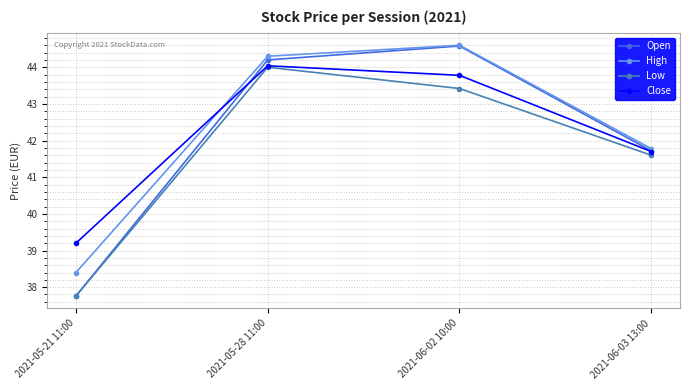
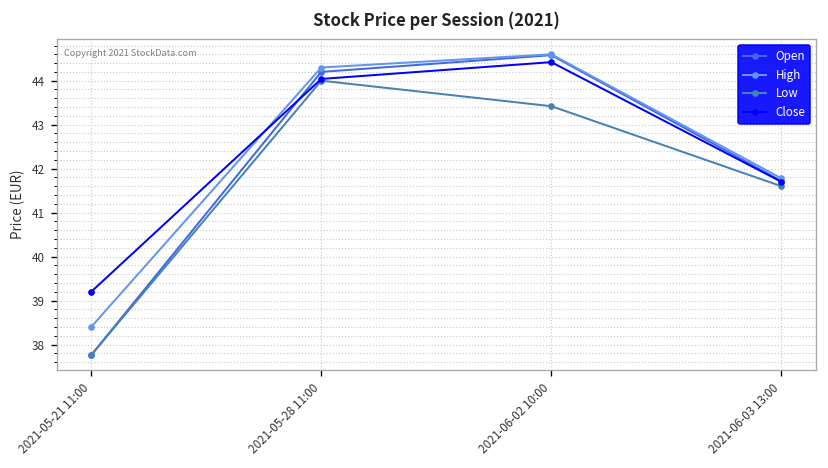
  {
    "Close": {
      "2021-05-21 11:00": 39.2,
-     "2021-06-02 10:00": 43.8
+     "2021-06-02 10:00": 44.4
    }
  }
